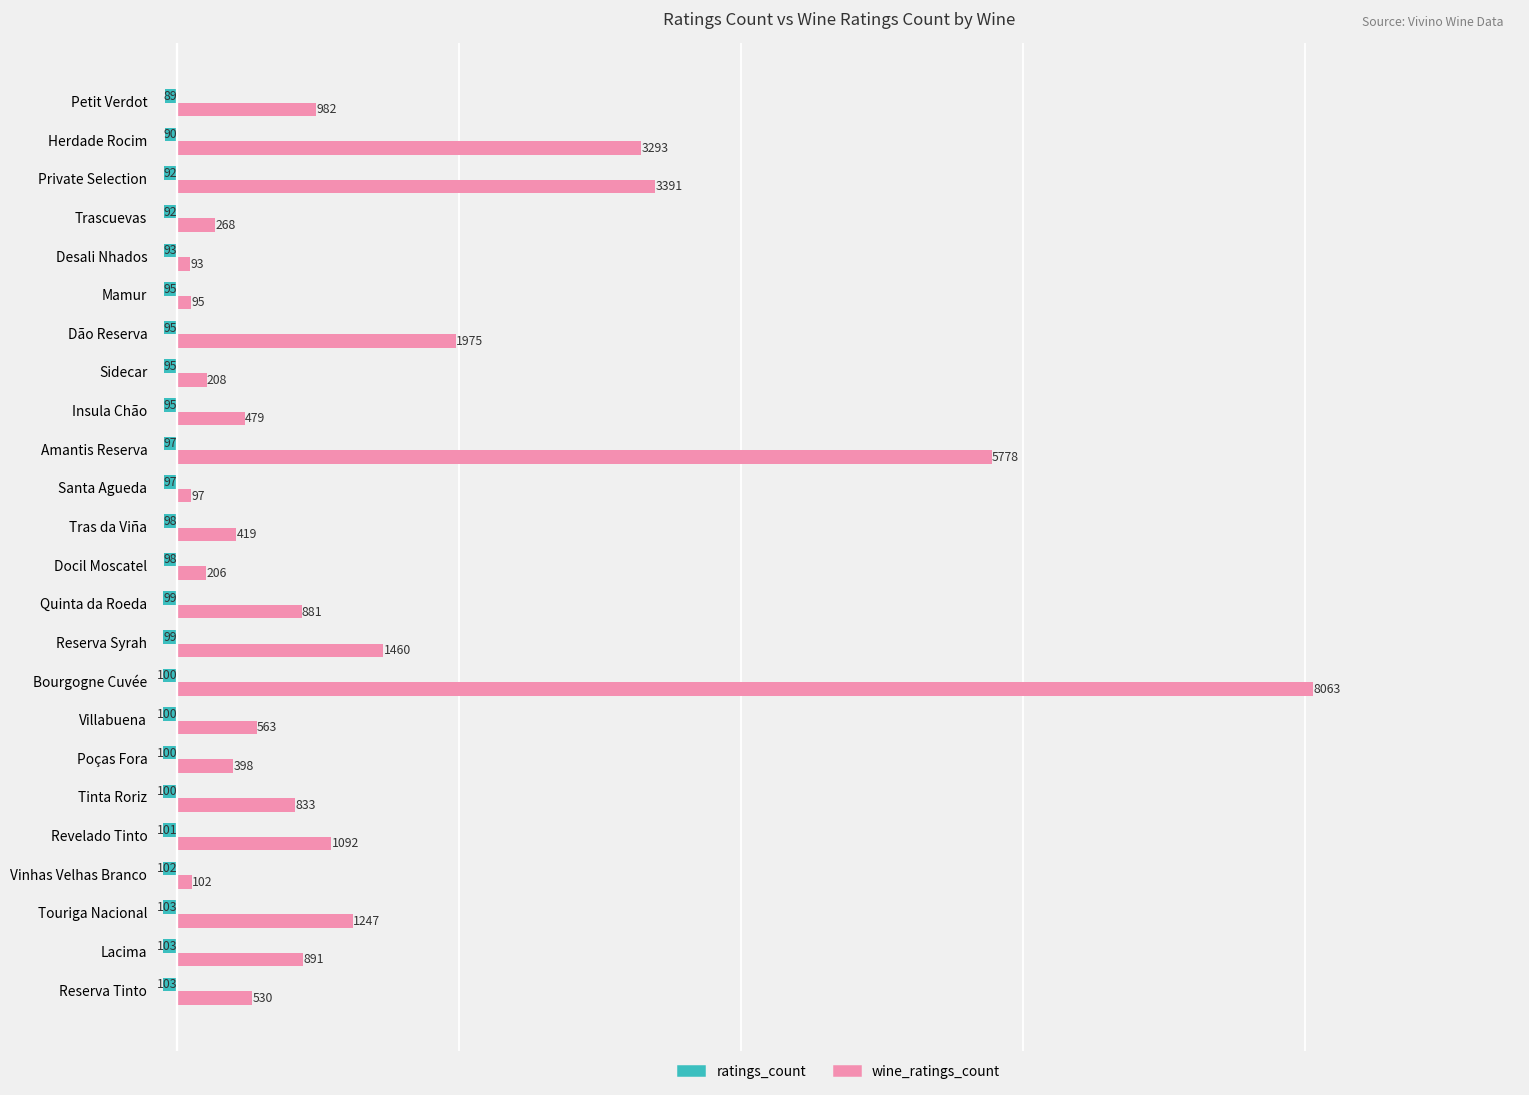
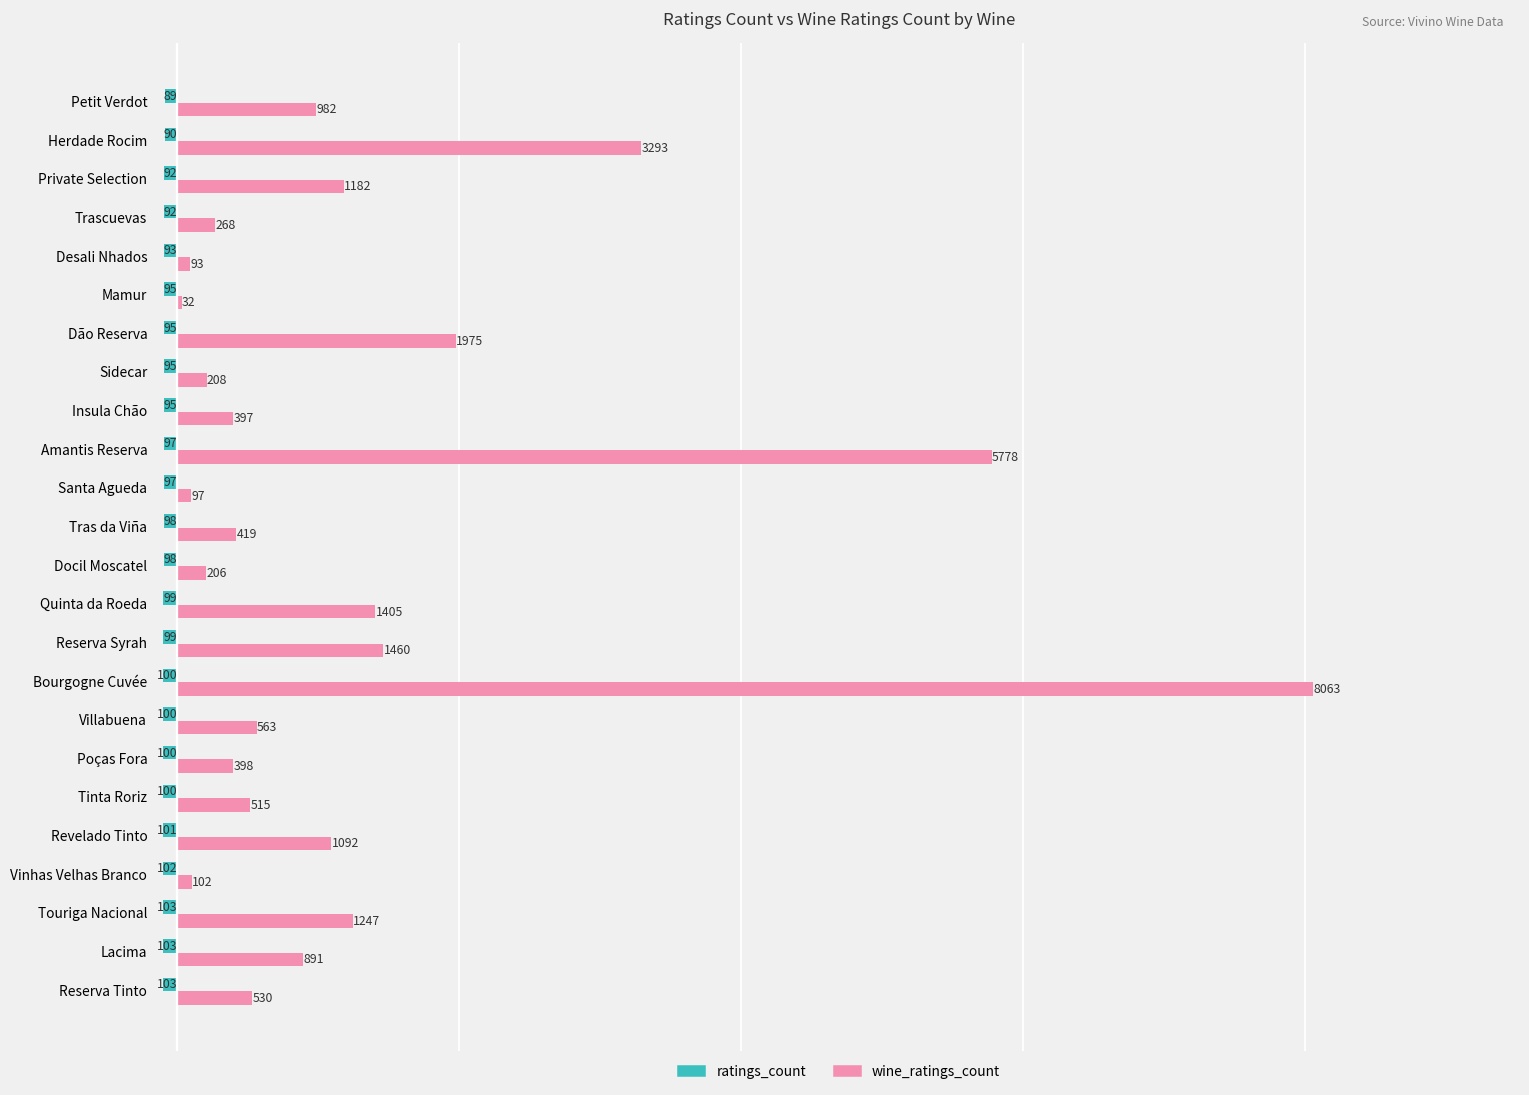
  {
    "wine_ratings_count": {
      "Petit Verdot": 982,
      "Herdade Rocim": 3293,
-     "Private Selection": 3391,
+     "Private Selection": 1182,
      "Trascuevas": 268,
      "Desali Nhados": 93,
-     "Mamur": 95,
+     "Mamur": 32,
      "Dão Reserva": 1975,
      "Sidecar": 208,
-     "Insula Chão": 479,
+     "Insula Chão": 397,
      "Amantis Reserva": 5778,
      "Santa Agueda": 97,
      "Tras da Viña": 419,
      "Docil Moscatel": 206,
-     "Quinta da Roeda": 881,
+     "Quinta da Roeda": 1405,
      "Reserva Syrah": 1460,
      "Bourgogne Cuvée": 8063,
      "Villabuena": 563,
      "Poças Fora": 398,
-     "Tinta Roriz": 833,
+     "Tinta Roriz": 515,
      "Revelado Tinto": 1092,
      "Vinhas Velhas Branco": 102,
      "Touriga Nacional": 1247,
      "Lacima": 891,
      "Reserva Tinto": 530
    }
  }
